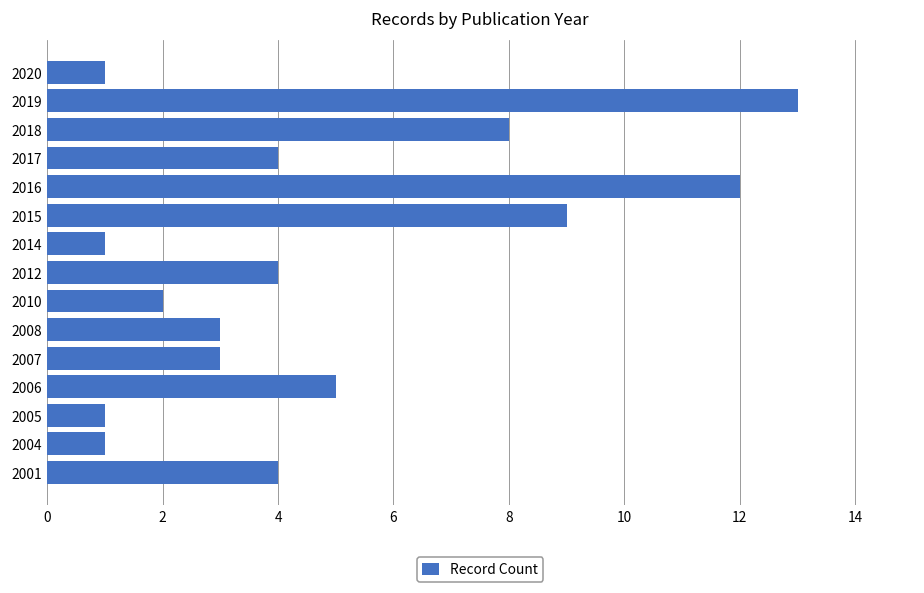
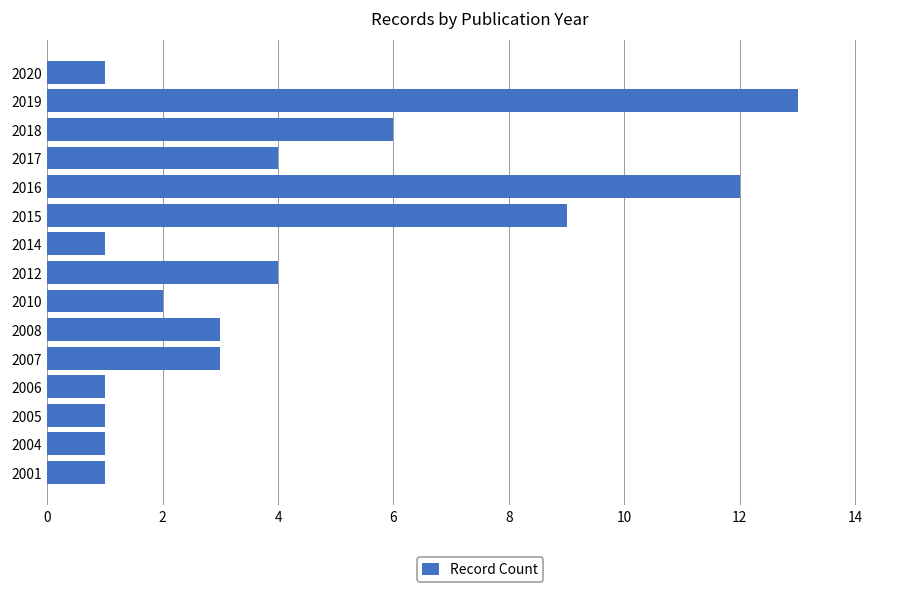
  {
    "2020": 1,
    "2019": 13,
-   "2018": 8,
+   "2018": 6,
    "2017": 4,
    "2016": 12,
    "2015": 9,
    "2014": 1,
    "2012": 4,
    "2010": 2,
    "2008": 3,
    "2007": 3,
-   "2006": 5,
+   "2006": 1,
    "2005": 1,
    "2004": 1,
-   "2001": 4
+   "2001": 1
  }
